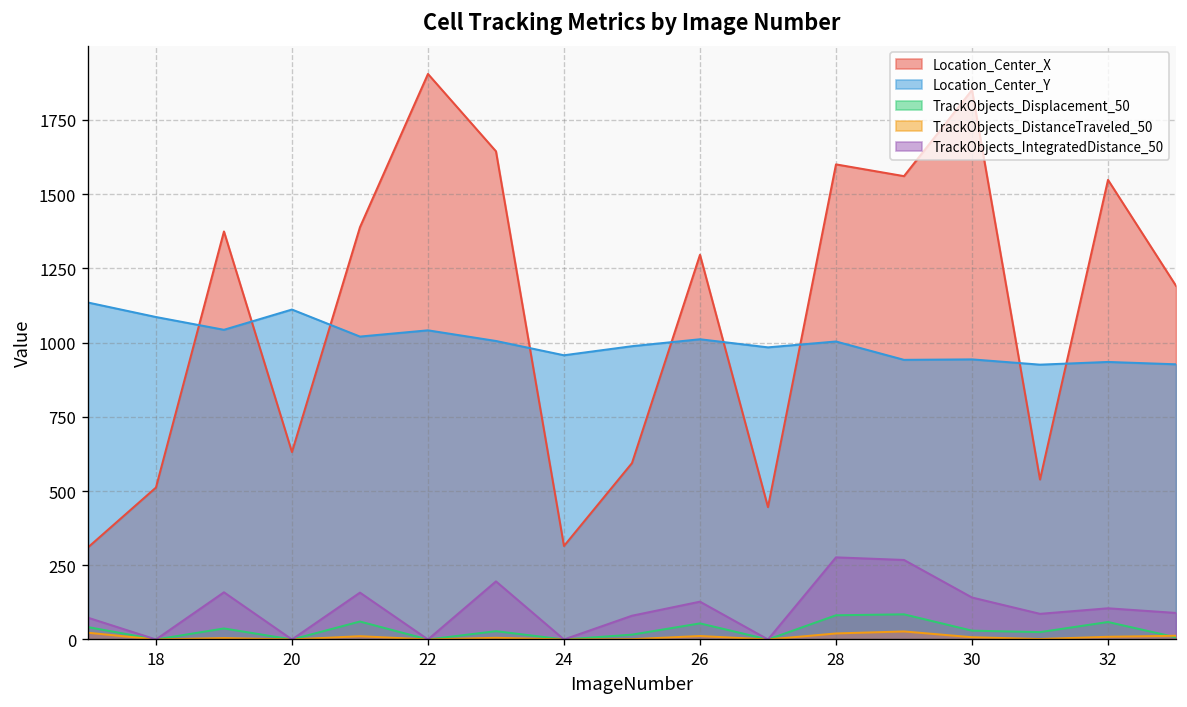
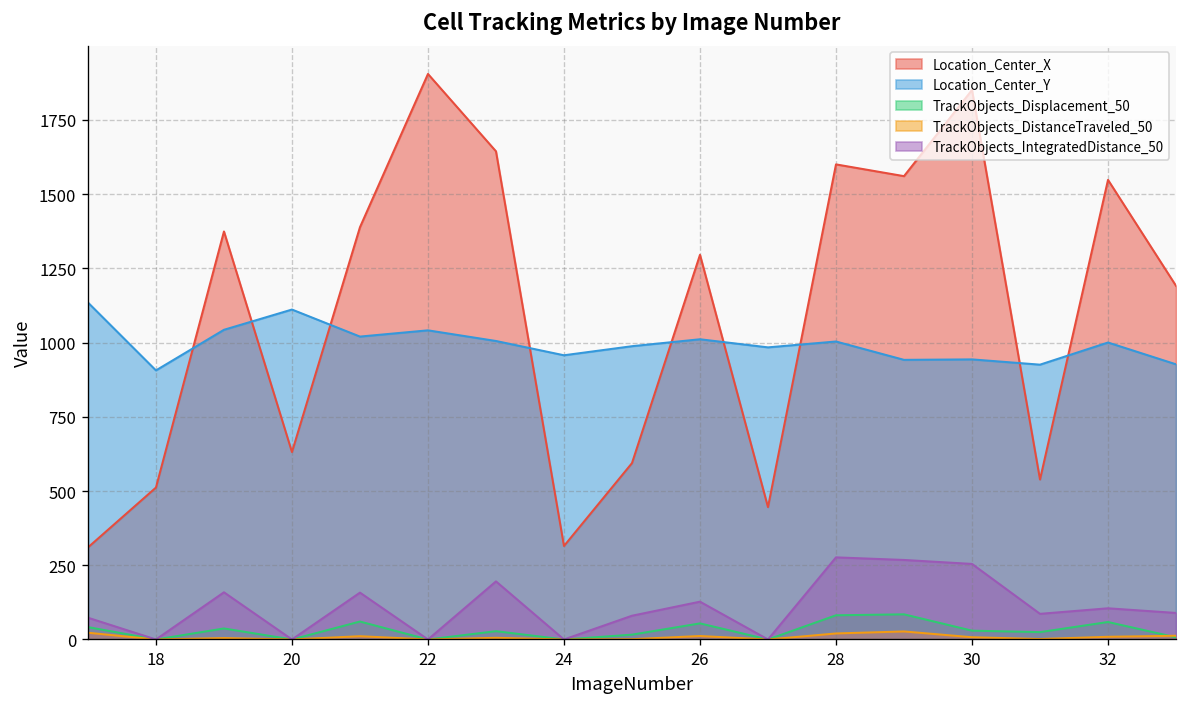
  {
    "Location_Center_X": {
      "18": 510,
      "20": 630,
      "22": 1900,
      "24": 310,
      "26": 1300,
      "28": 1600,
      "32": 1550
    },
    "Location_Center_Y": {
-     "18": 1090,
+     "18": 910,
      "20": 1110,
      "22": 1040,
      "24": 960,
      "26": 1010,
      "28": 1000,
      "30": 940,
-     "32": 930
+     "32": 1000
    },
    "TrackObjects_Displacement_50": {
      "26": 50,
      "28": 80,
      "30": 30,
      "32": 60
    },
    "TrackObjects_DistanceTraveled_50": {
      "26": 10,
      "28": 20,
      "30": 10,
      "32": 10
    },
    "TrackObjects_IntegratedDistance_50": {
      "26": 130,
      "28": 280,
-     "30": 140,
+     "30": 250,
      "32": 110
    }
  }
